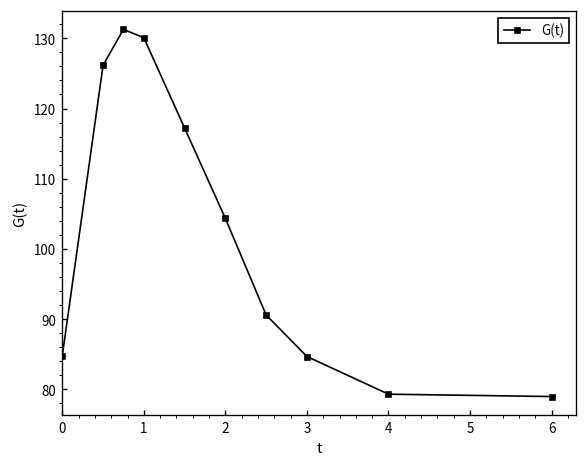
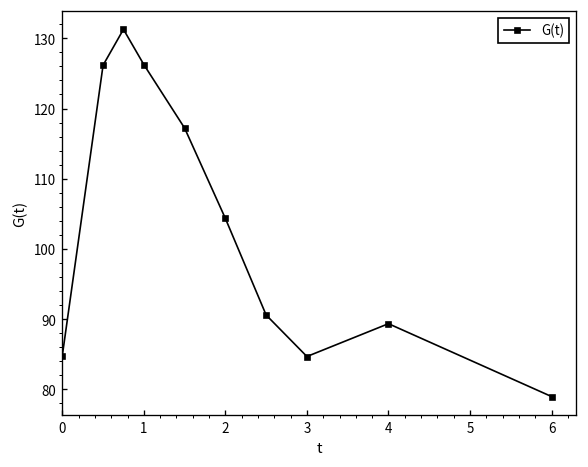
  {
    "0": 85,
-   "1": 130,
+   "1": 126,
    "2": 104,
    "3": 85,
-   "4": 79,
+   "4": 89,
    "6": 79
  }
